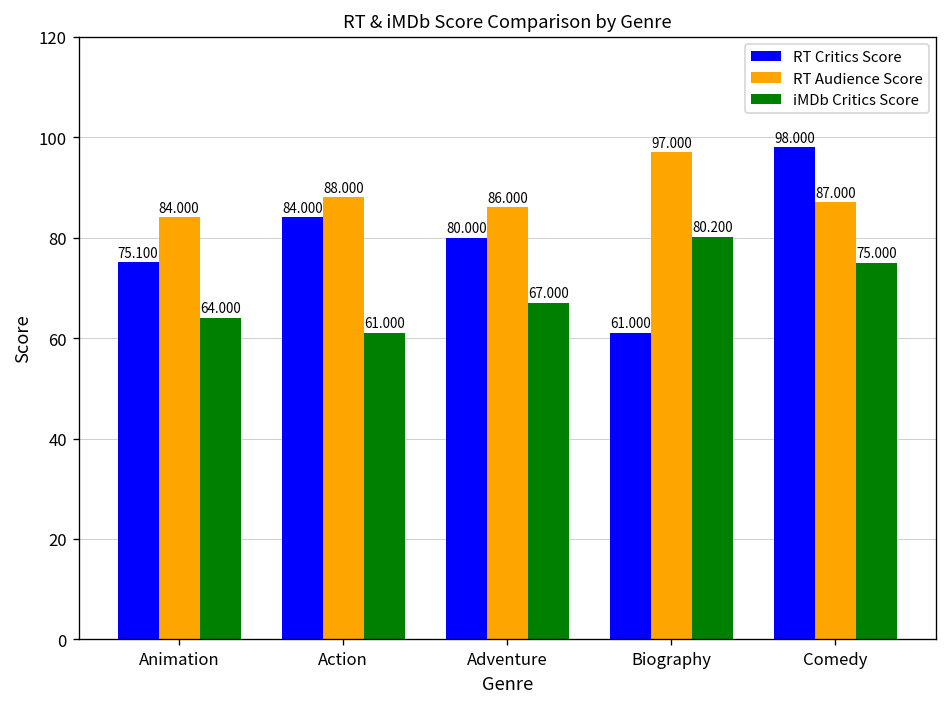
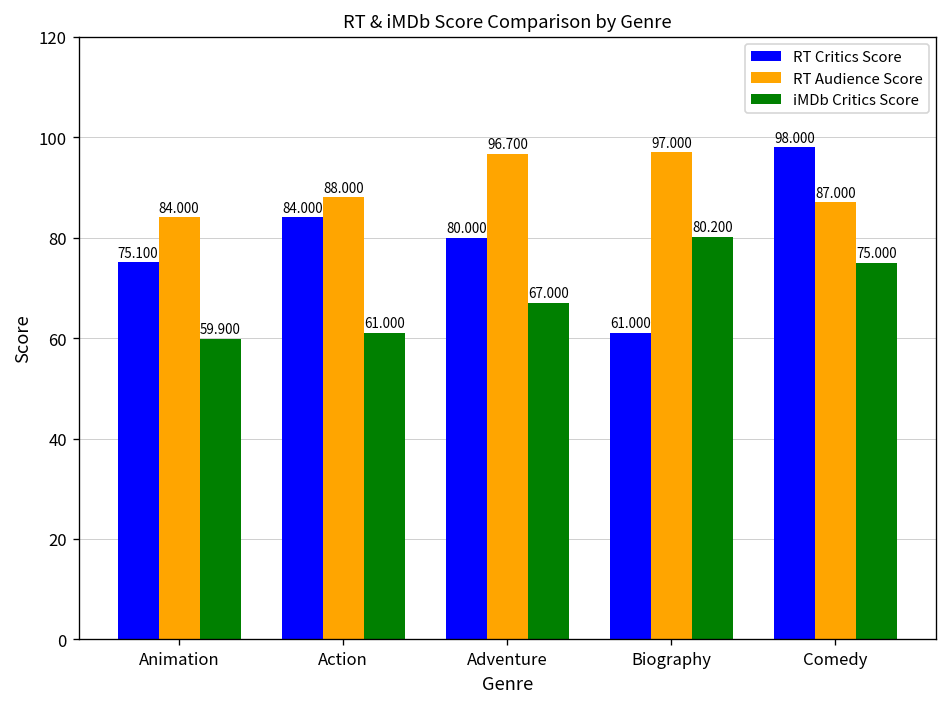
  {
    "RT Critics Score": {
      "Animation": 75.100,
      "Action": 84.000,
      "Adventure": 80.000,
      "Biography": 61.000,
      "Comedy": 98.000
    },
    "RT Audience Score": {
      "Animation": 84.000,
      "Action": 88.000,
-     "Adventure": 86.000,
+     "Adventure": 96.700,
      "Biography": 97.000,
      "Comedy": 87.000
    },
    "iMDb Critics Score": {
-     "Animation": 64.000,
+     "Animation": 59.900,
      "Action": 61.000,
      "Adventure": 67.000,
      "Biography": 80.200,
      "Comedy": 75.000
    }
  }
